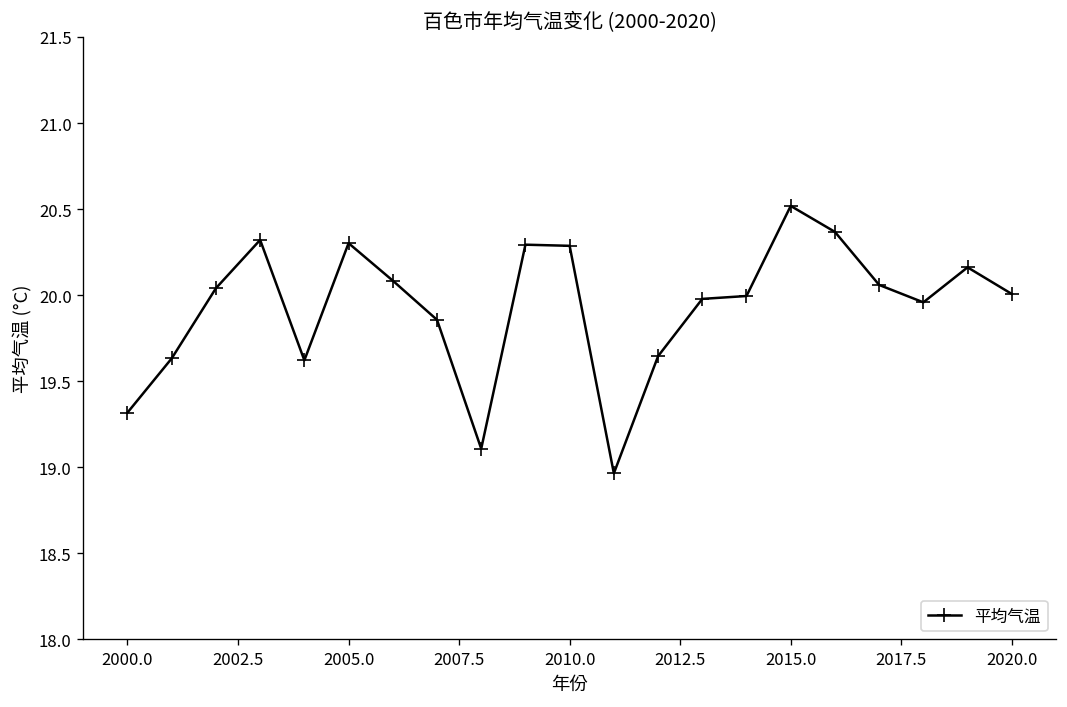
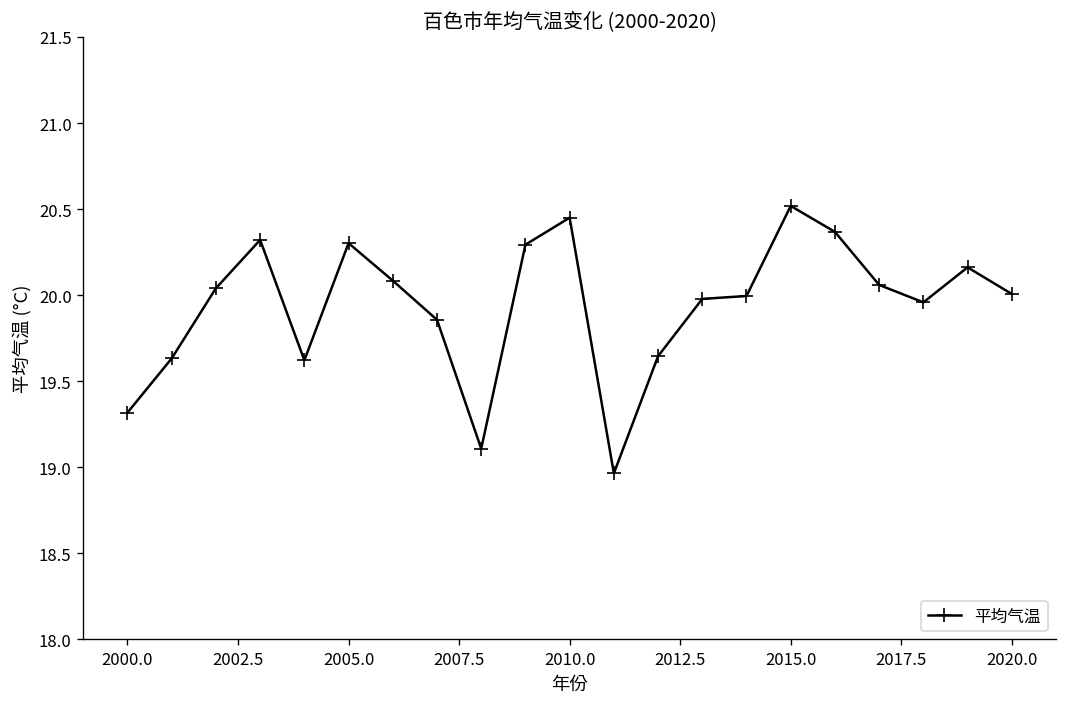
  {
    "2000.0": 19.32,
    "2005.0": 20.30,
-   "2010.0": 20.29,
+   "2010.0": 20.45,
    "2015.0": 20.52,
    "2020.0": 20.01
  }
